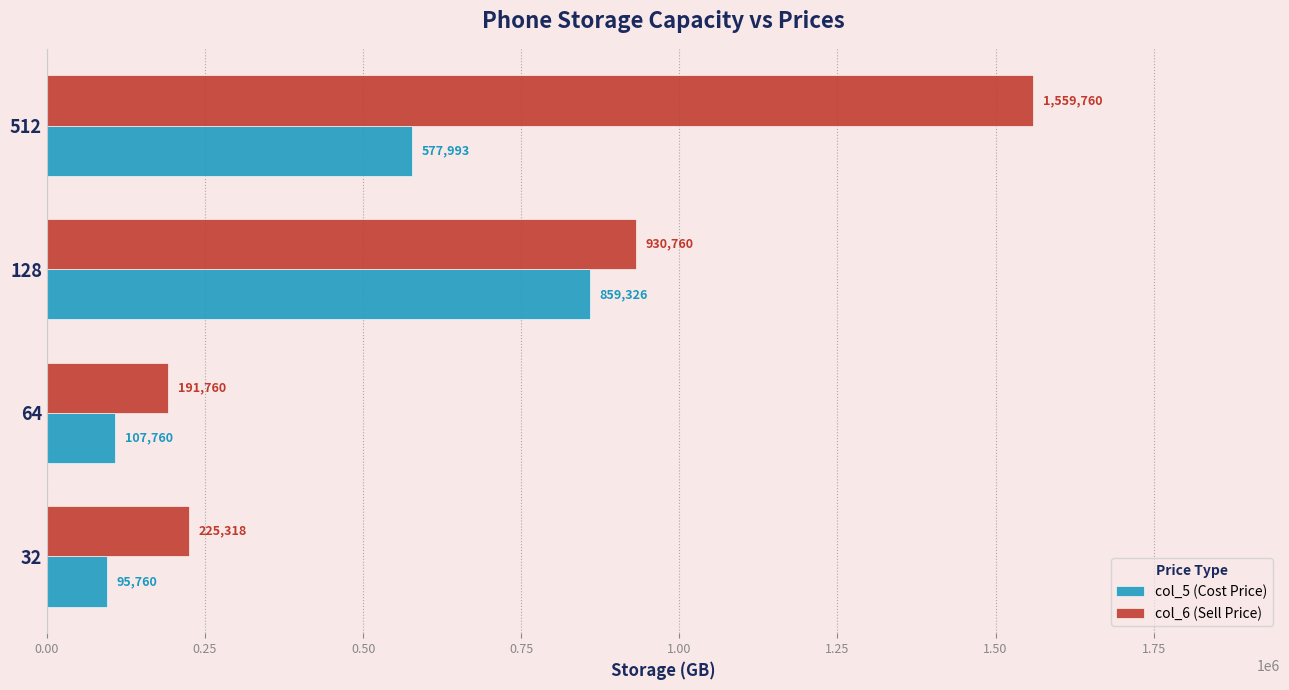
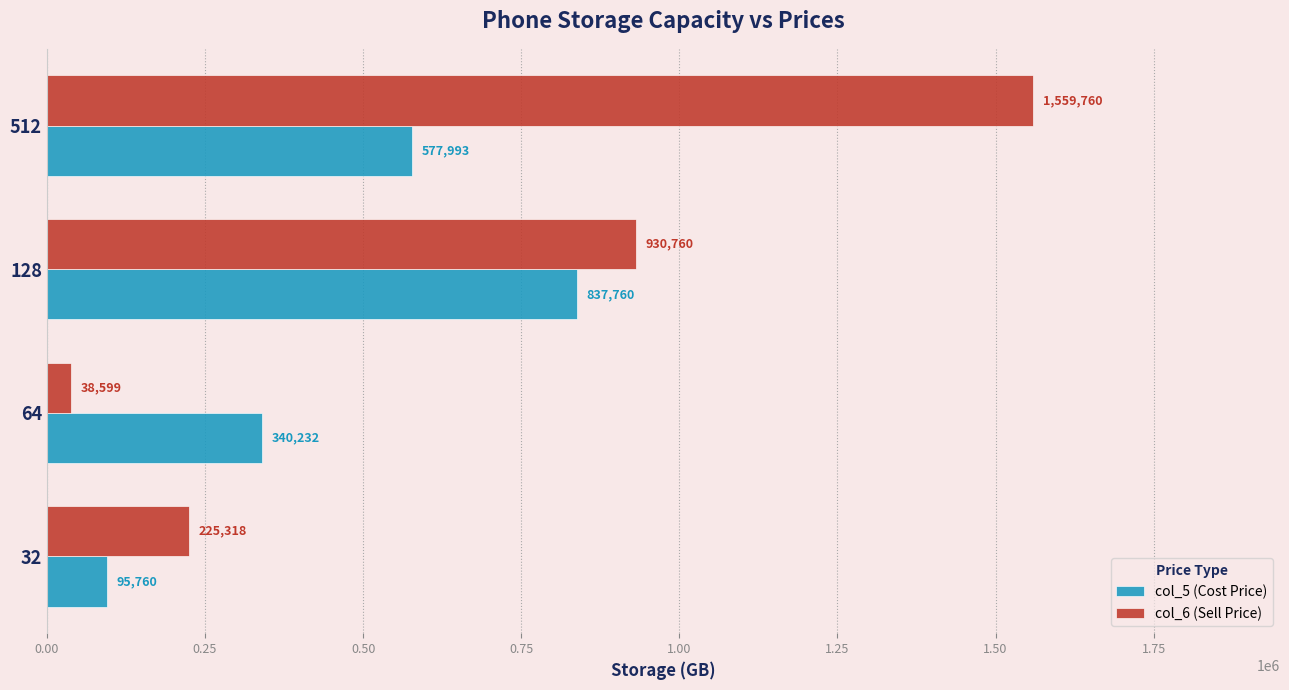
  {
    "col_5 (Cost Price)": {
      "512": "577,993",
-     "128": "859,326",
-     "64": "107,760",
+     "128": "837,760",
+     "64": "340,232",
      "32": "95,760"
    },
    "col_6 (Sell Price)": {
      "512": "1,559,760",
      "128": "930,760",
-     "64": "191,760",
+     "64": "38,599",
      "32": "225,318"
    }
  }
